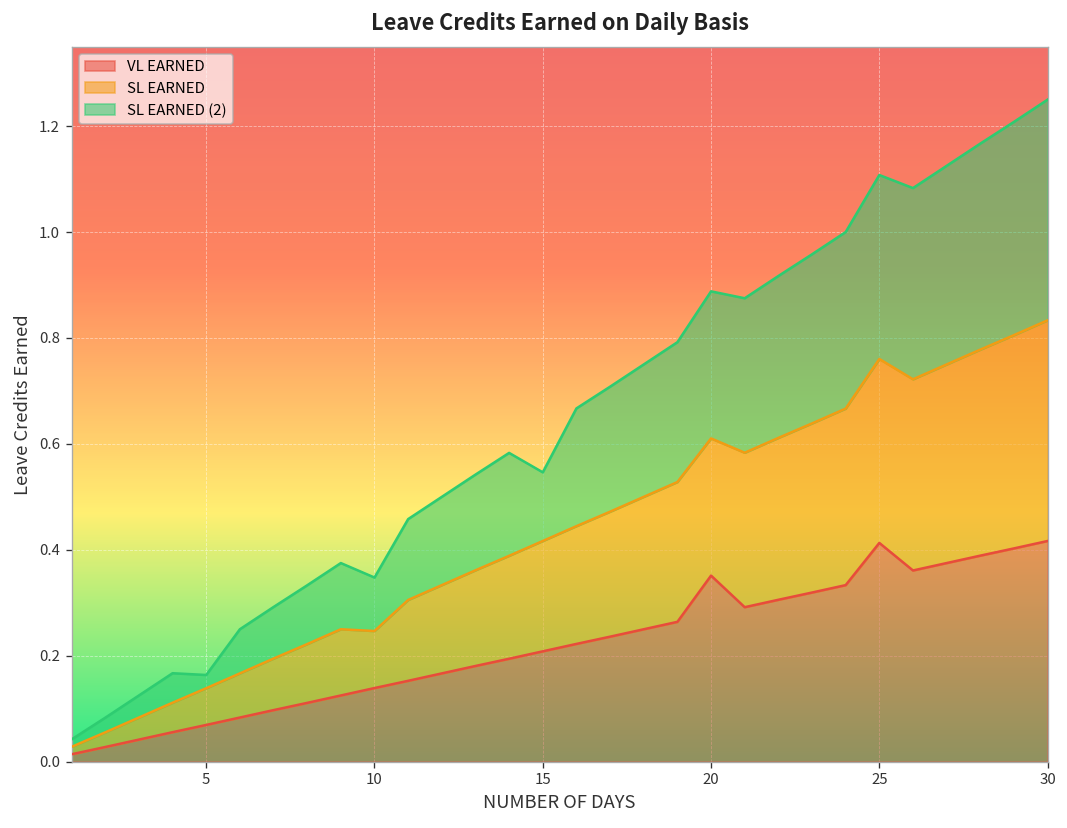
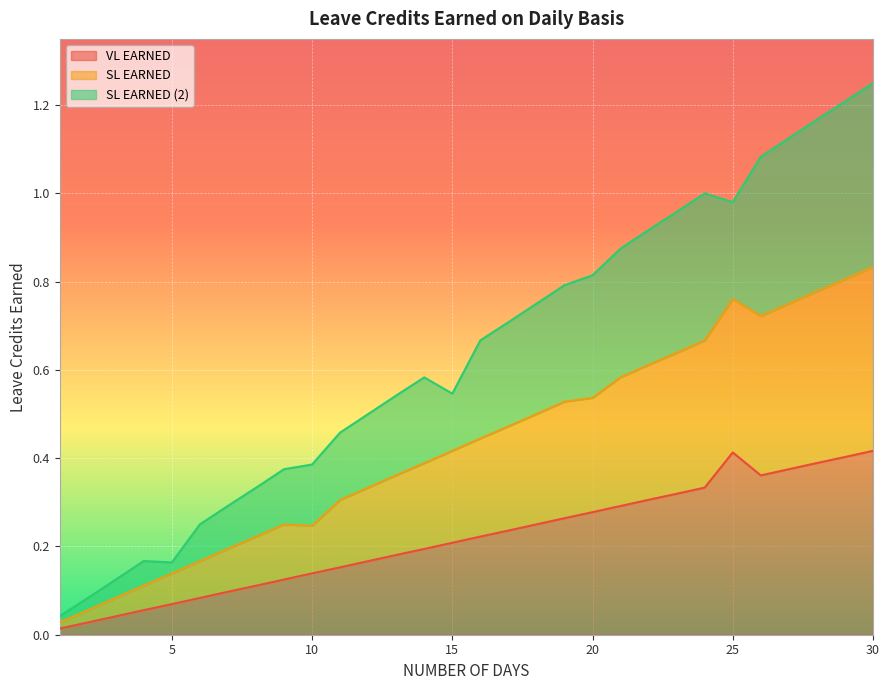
  {
    "VL EARNED": {
      "5": 0.07,
      "10": 0.14,
      "15": 0.21,
-     "20": 0.35,
+     "20": 0.28,
      "25": 0.41,
      "30": 0.42
    },
    "SL EARNED": {
      "5": 0.07,
      "10": 0.11,
      "15": 0.21,
      "20": 0.26,
      "25": 0.35,
      "30": 0.42
    },
    "SL EARNED (2)": {
      "5": 0.16,
-     "10": 0.10,
+     "10": 0.14,
      "15": 0.55,
-     "25": 0.35,
+     "25": 0.22,
      "30": 1.25
    }
  }
